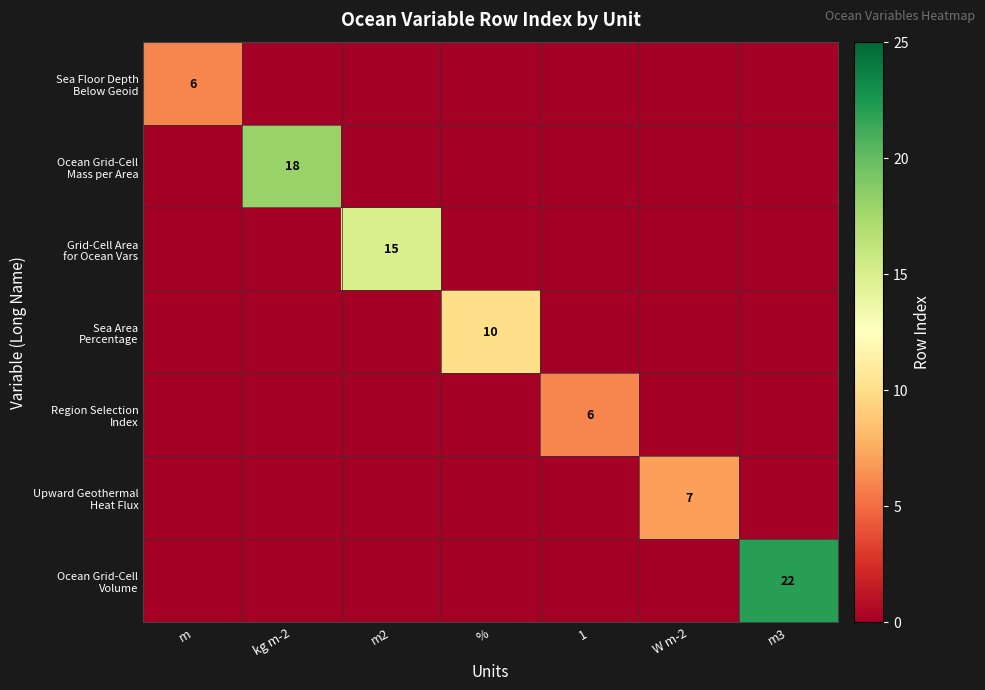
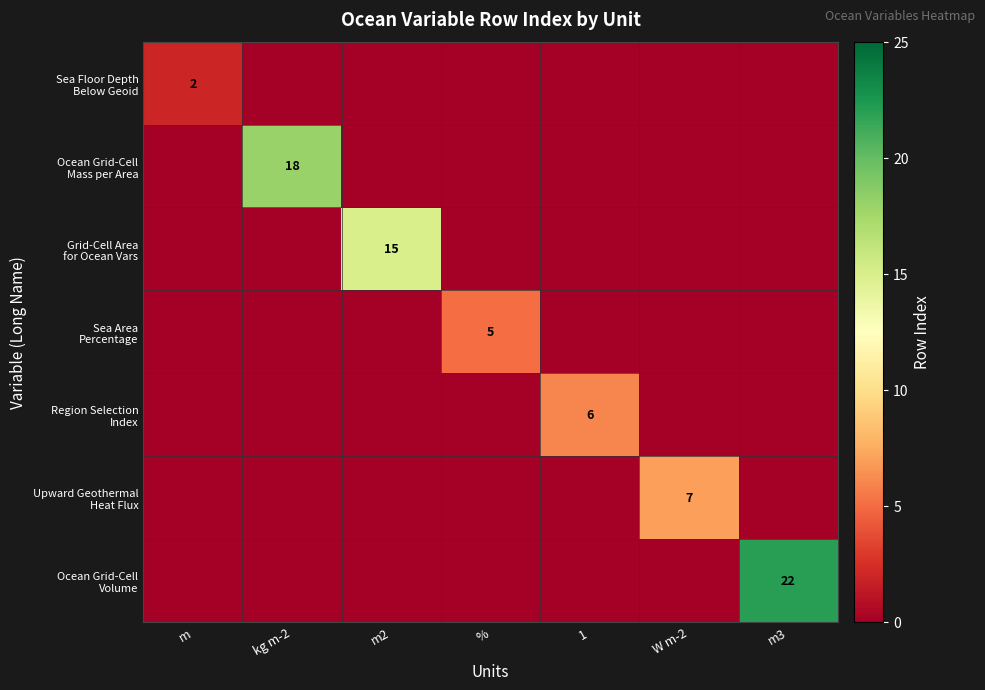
  {
    "Sea Floor Depth Below Geoid": {
-     "m": 6
+     "m": 2
    },
    "Ocean Grid-Cell Mass per Area": {
      "kg m-2": 18
    },
    "Grid-Cell Area for Ocean Vars": {
      "m2": 15
    },
    "Sea Area Percentage": {
-     "%": 10
+     "%": 5
    },
    "Region Selection Index": {
      "1": 6
    },
    "Upward Geothermal Heat Flux": {
      "W m-2": 7
    },
    "Ocean Grid-Cell Volume": {
      "m3": 22
    }
  }
